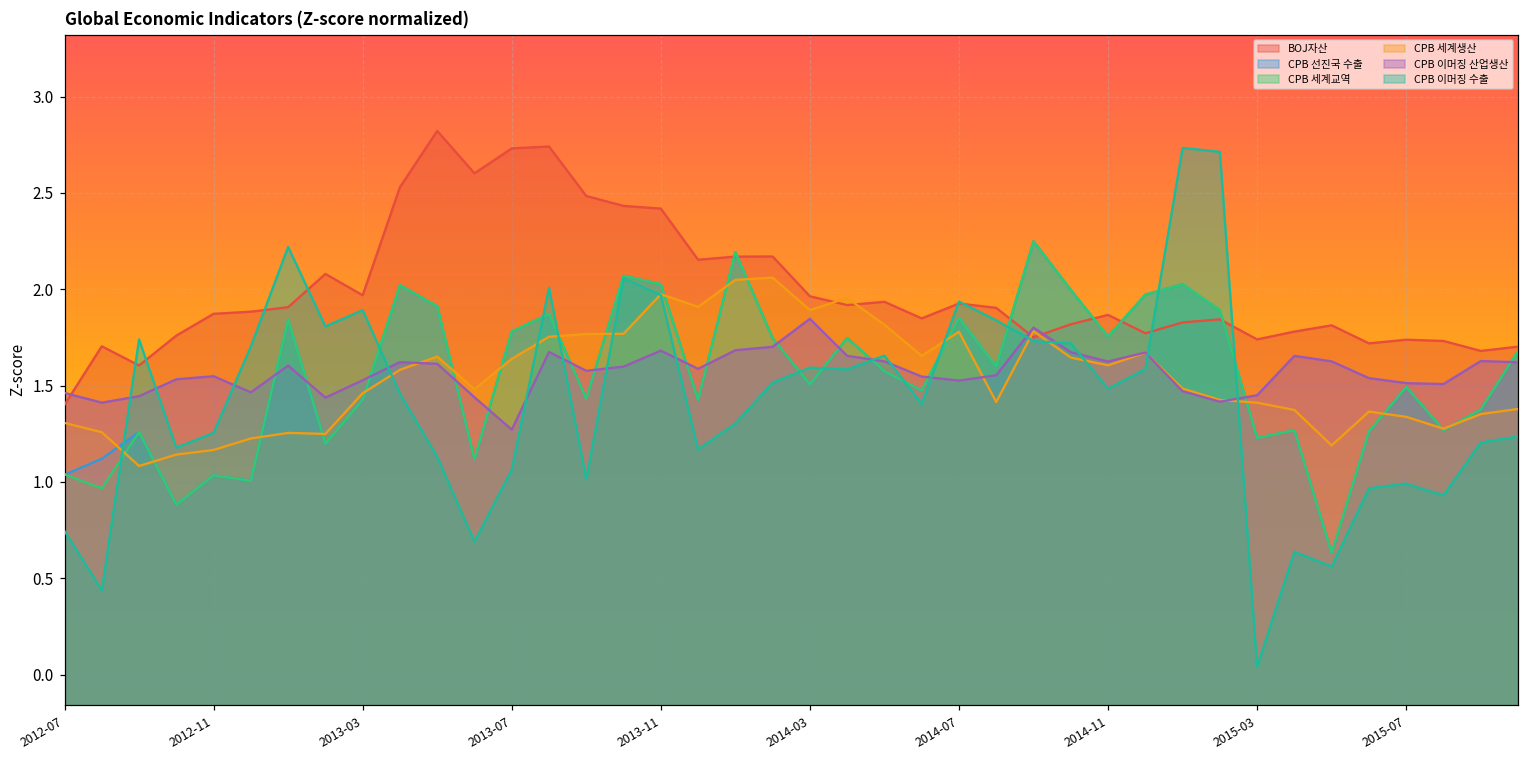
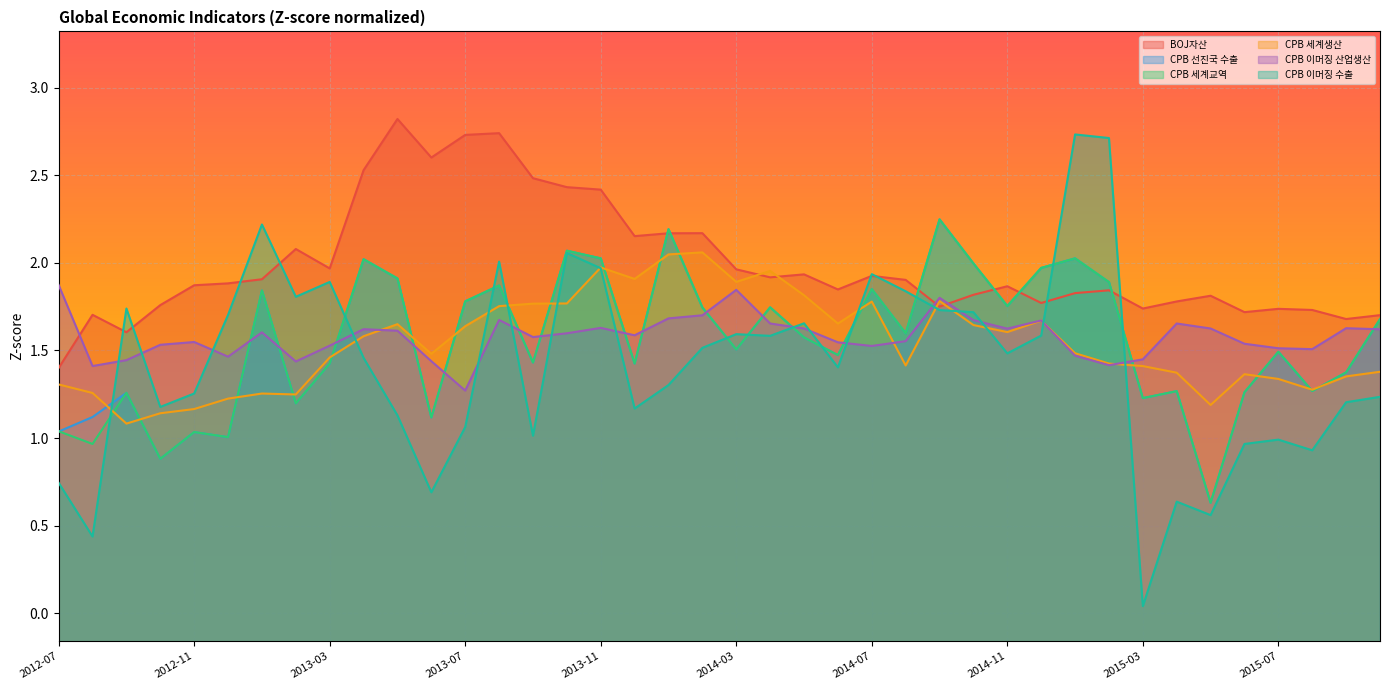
  {
    "CPB 이머징 산업생산": {
-     "2012-07": 1.46,
+     "2012-07": 1.87,
      "2012-11": 1.55,
      "2013-03": 1.53,
      "2013-07": 1.27,
-     "2013-11": 1.68,
+     "2013-11": 1.63,
      "2014-03": 1.85,
      "2014-07": 1.53,
      "2014-11": 1.62,
      "2015-03": 1.45,
      "2015-07": 1.51
    }
  }
